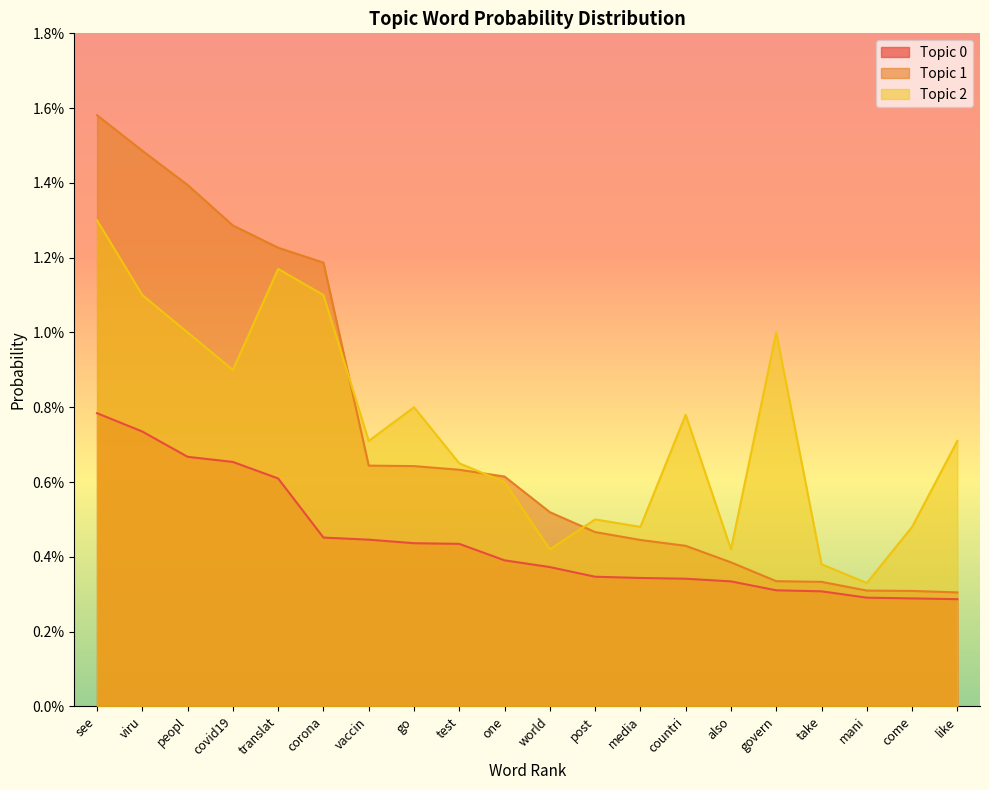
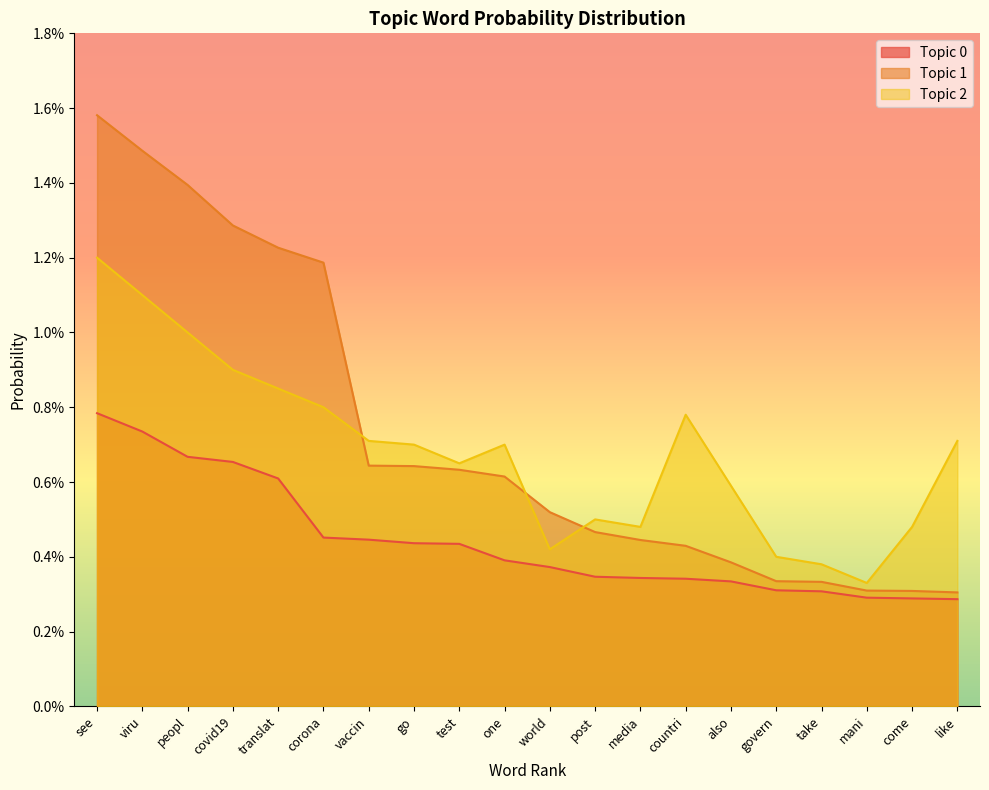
  {
    "Topic 2": {
-     "see": "1.30%",
+     "see": "1.20%",
      "viru": "1.10%",
      "peopl": "1.00%",
      "covid19": "0.90%",
-     "translat": "1.17%",
-     "corona": "1.10%",
+     "translat": "0.85%",
+     "corona": "0.80%",
      "vaccin": "0.71%",
-     "go": "0.80%",
+     "go": "0.70%",
      "test": "0.65%",
-     "one": "0.60%",
+     "one": "0.70%",
      "world": "0.42%",
      "post": "0.50%",
      "media": "0.48%",
      "countri": "0.78%",
-     "also": "0.42%",
-     "govern": "1.00%",
+     "also": "0.59%",
+     "govern": "0.40%",
      "take": "0.38%",
      "mani": "0.33%",
      "come": "0.48%",
      "like": "0.71%"
    }
  }
